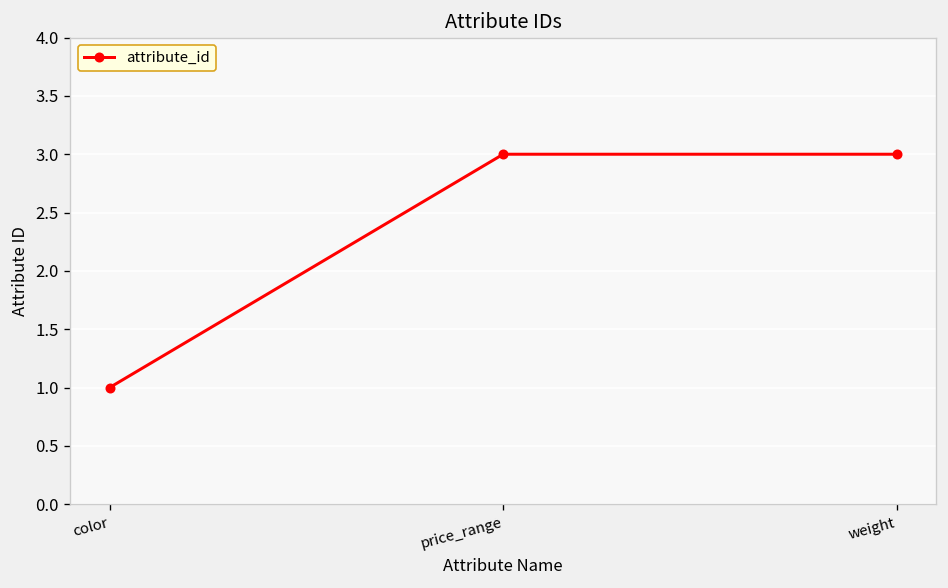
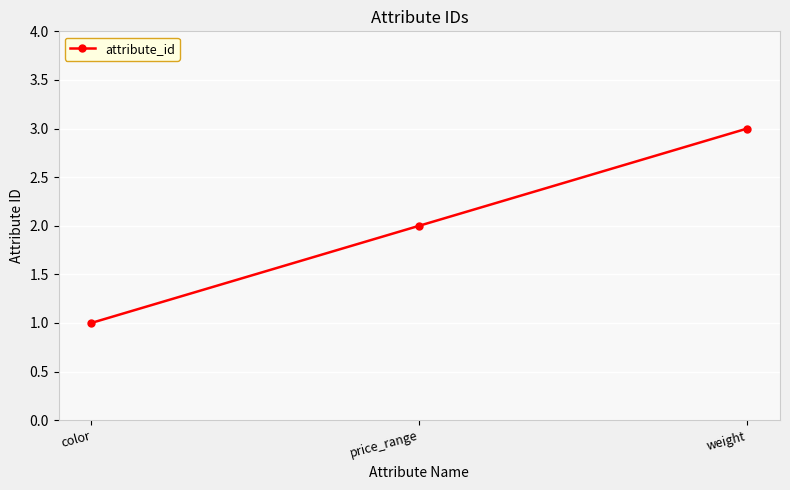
  {
    "color": 1,
-   "price_range": 3,
+   "price_range": 2,
    "weight": 3
  }
